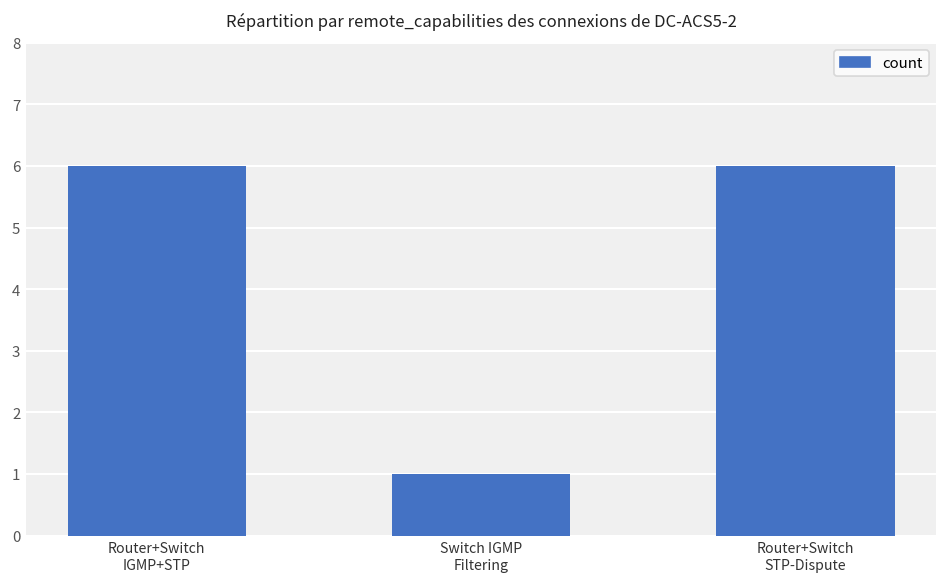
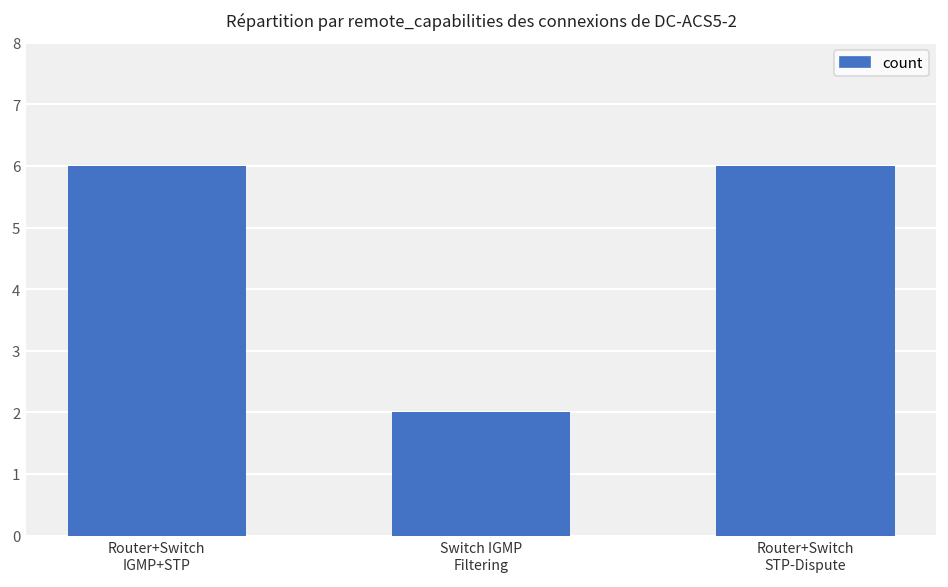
  {
    "Router+Switch IGMP+STP": 6,
-   "Switch IGMP Filtering": 1,
+   "Switch IGMP Filtering": 2,
    "Router+Switch STP-Dispute": 6
  }
